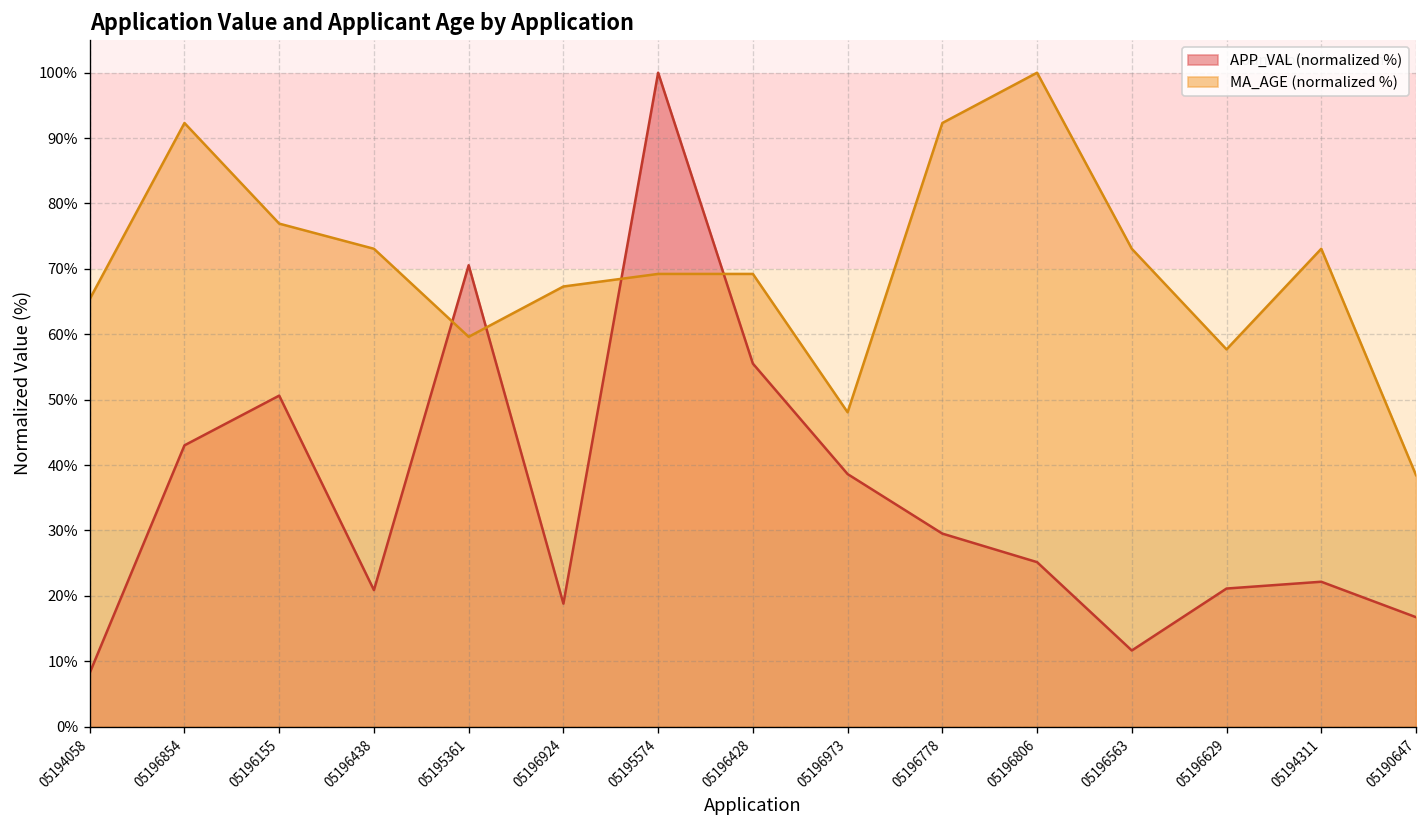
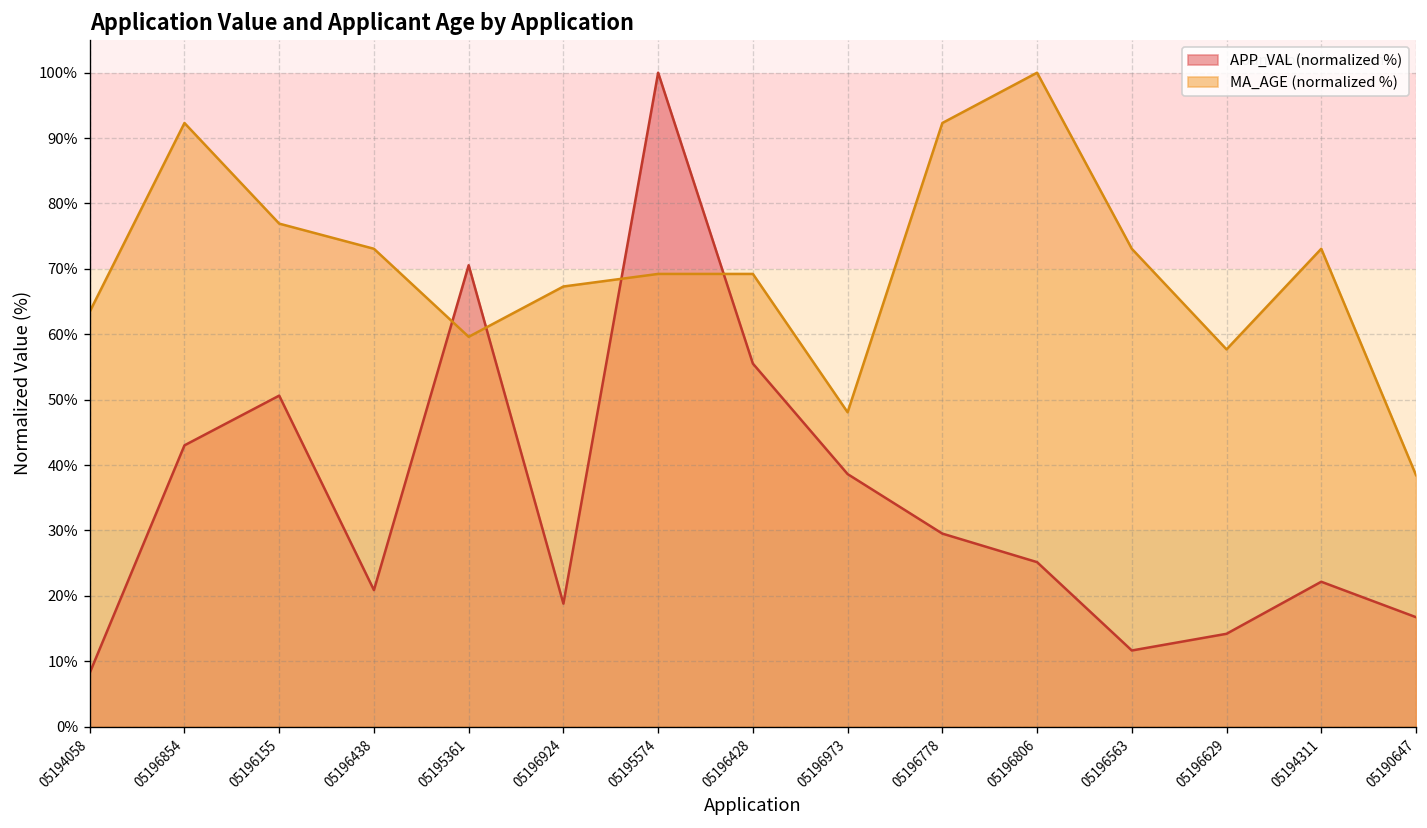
  {
    "APP_VAL (normalized %)": {
      "05194058": "8%",
      "05196854": "43%",
      "05196155": "51%",
      "05196438": "21%",
      "05195361": "71%",
      "05196924": "19%",
      "05195574": "100%",
      "05196428": "56%",
      "05196973": "39%",
      "05196778": "30%",
      "05196806": "25%",
      "05196563": "12%",
-     "05196629": "21%",
+     "05196629": "14%",
      "05194311": "22%",
      "05190647": "17%"
    },
    "MA_AGE (normalized %)": {
-     "05194058": "65%",
+     "05194058": "63%",
      "05196854": "92%",
      "05196155": "77%",
      "05196438": "73%",
      "05195361": "60%",
      "05196924": "67%",
      "05195574": "69%",
      "05196428": "69%",
      "05196973": "48%",
      "05196778": "92%",
      "05196806": "100%",
      "05196563": "73%",
      "05196629": "58%",
      "05194311": "73%",
      "05190647": "38%"
    }
  }
